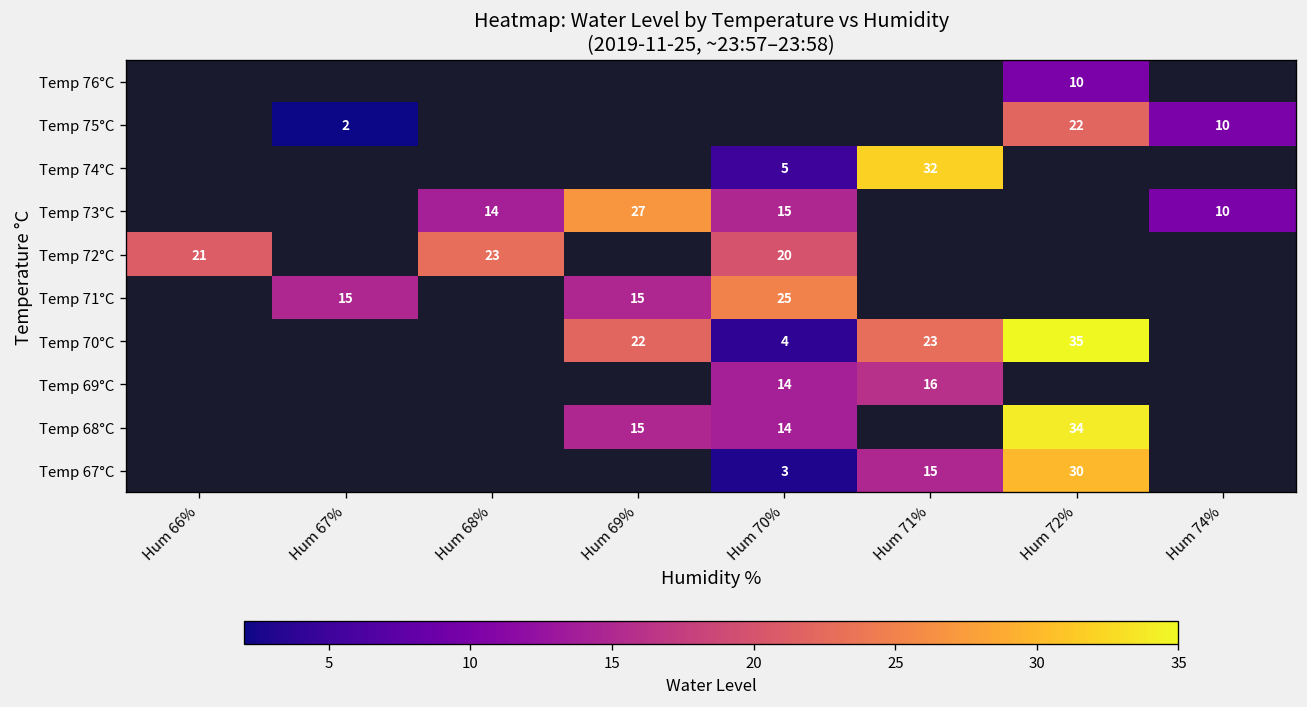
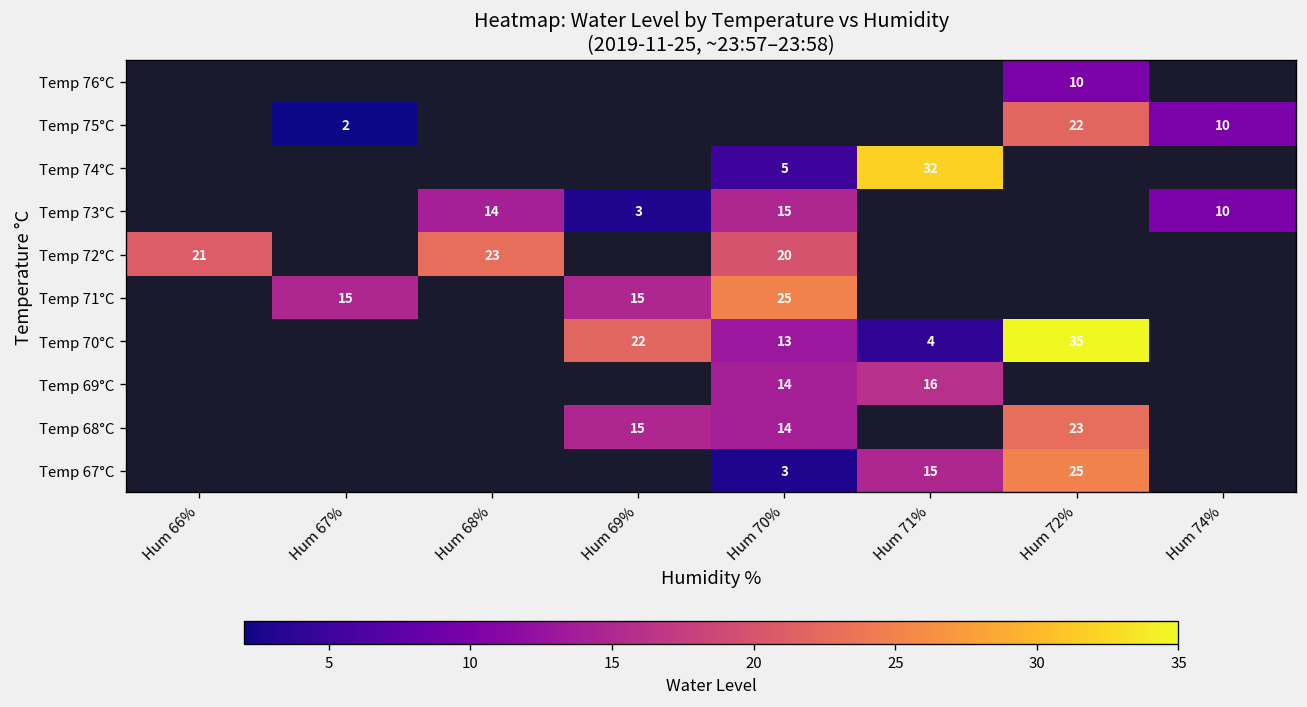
  {
    "Temp 76°C": {
      "Hum 72%": 10
    },
    "Temp 75°C": {
      "Hum 67%": 2,
      "Hum 72%": 22,
      "Hum 74%": 10
    },
    "Temp 74°C": {
      "Hum 70%": 5,
      "Hum 71%": 32
    },
    "Temp 73°C": {
      "Hum 68%": 14,
-     "Hum 69%": 27,
+     "Hum 69%": 3,
      "Hum 70%": 15,
      "Hum 74%": 10
    },
    "Temp 72°C": {
      "Hum 66%": 21,
      "Hum 68%": 23,
      "Hum 70%": 20
    },
    "Temp 71°C": {
      "Hum 67%": 15,
      "Hum 69%": 15,
      "Hum 70%": 25
    },
    "Temp 70°C": {
      "Hum 69%": 22,
-     "Hum 70%": 4,
-     "Hum 71%": 23,
+     "Hum 70%": 13,
+     "Hum 71%": 4,
      "Hum 72%": 35
    },
    "Temp 69°C": {
      "Hum 70%": 14,
      "Hum 71%": 16
    },
    "Temp 68°C": {
      "Hum 69%": 15,
      "Hum 70%": 14,
-     "Hum 72%": 34
+     "Hum 72%": 23
    },
    "Temp 67°C": {
      "Hum 70%": 3,
      "Hum 71%": 15,
-     "Hum 72%": 30
+     "Hum 72%": 25
    }
  }
